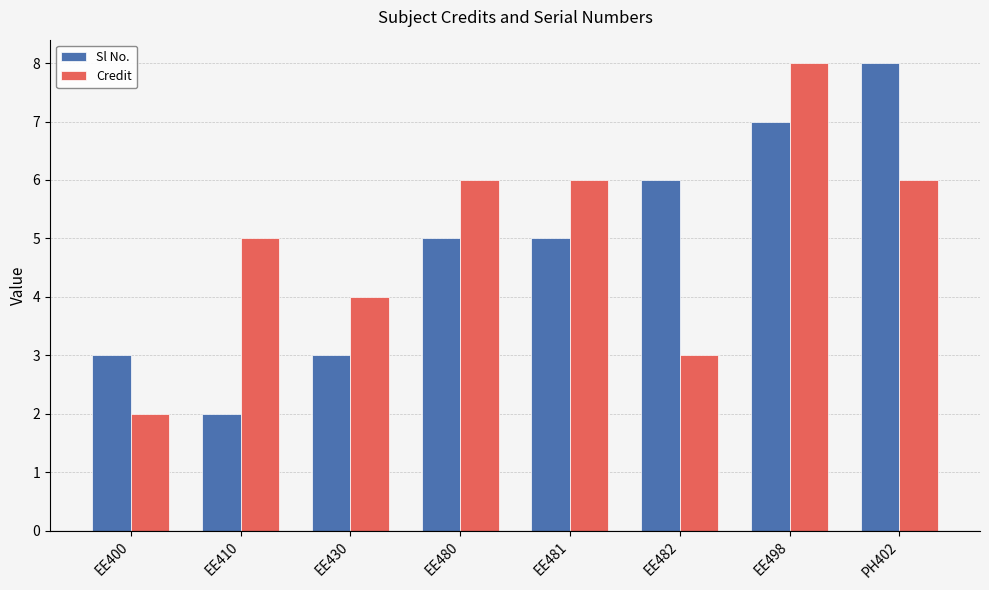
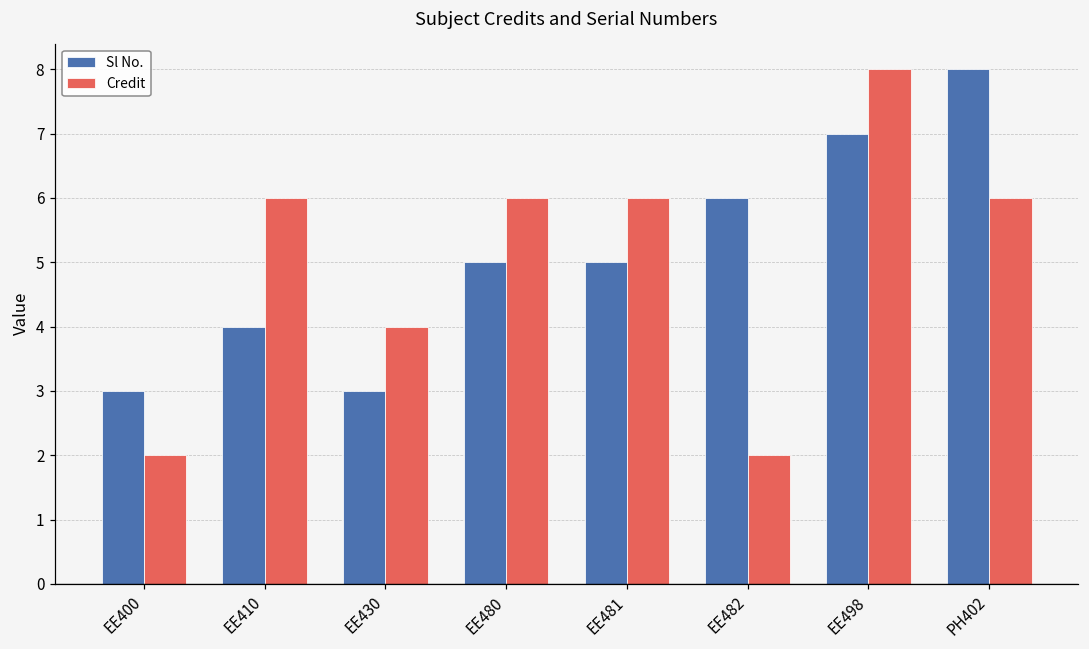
  {
    "Sl No.": {
      "EE400": 3,
-     "EE410": 2,
+     "EE410": 4,
      "EE430": 3,
      "EE480": 5,
      "EE481": 5,
      "EE482": 6,
      "EE498": 7,
      "PH402": 8
    },
    "Credit": {
      "EE400": 2,
-     "EE410": 5,
+     "EE410": 6,
      "EE430": 4,
      "EE480": 6,
      "EE481": 6,
-     "EE482": 3,
+     "EE482": 2,
      "EE498": 8,
      "PH402": 6
    }
  }
